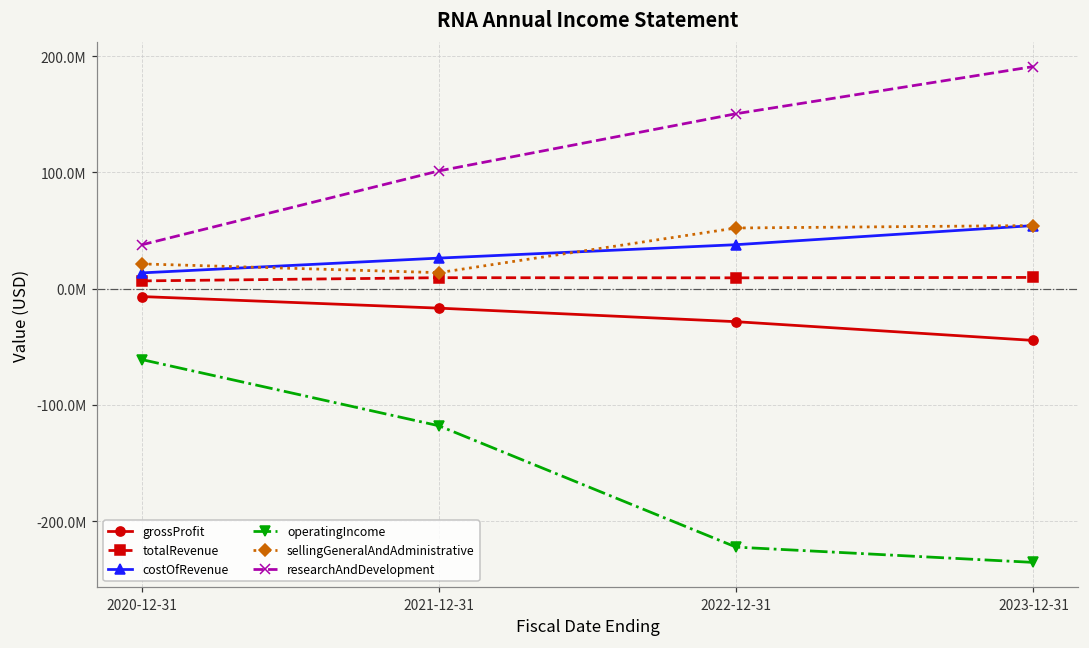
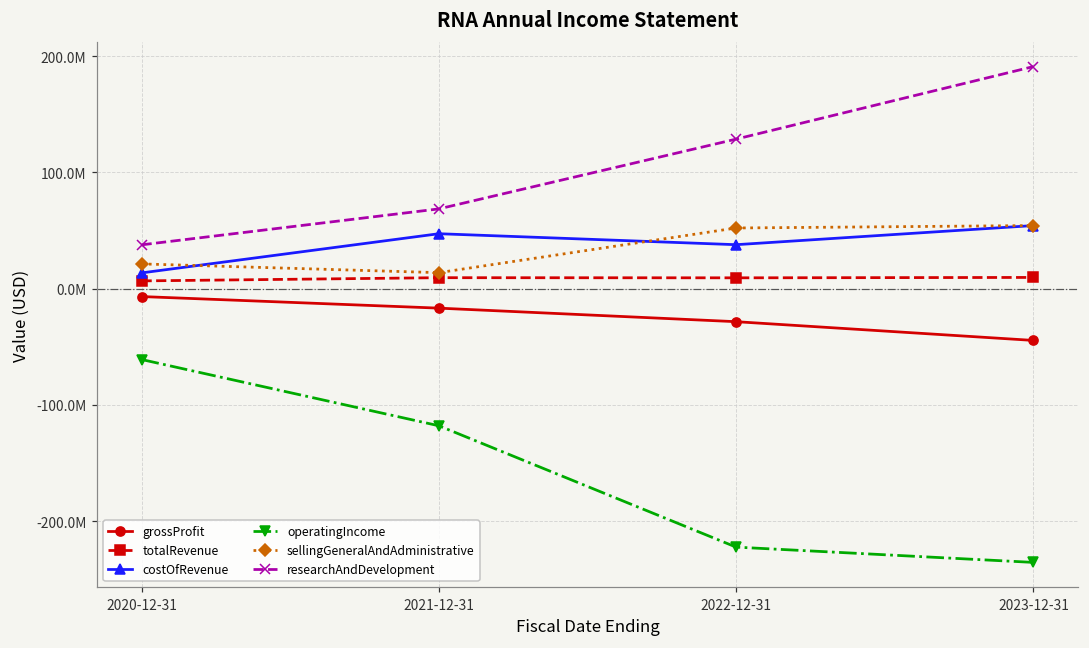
  {
    "costOfRevenue": {
      "2020-12-31": 13000000,
-     "2021-12-31": 26000000,
+     "2021-12-31": 47000000,
      "2022-12-31": 38000000
    },
    "operatingIncome": {
      "2020-12-31": -61000000,
      "2021-12-31": -118000000,
      "2022-12-31": -222000000,
      "2023-12-31": -236000000
    },
    "sellingGeneralAndAdministrative": {
      "2020-12-31": 21000000,
      "2021-12-31": 14000000,
      "2022-12-31": 52000000
    },
    "researchAndDevelopment": {
      "2020-12-31": 38000000,
-     "2021-12-31": 101000000,
-     "2022-12-31": 150000000,
+     "2021-12-31": 69000000,
+     "2022-12-31": 129000000,
      "2023-12-31": 191000000
    }
  }
